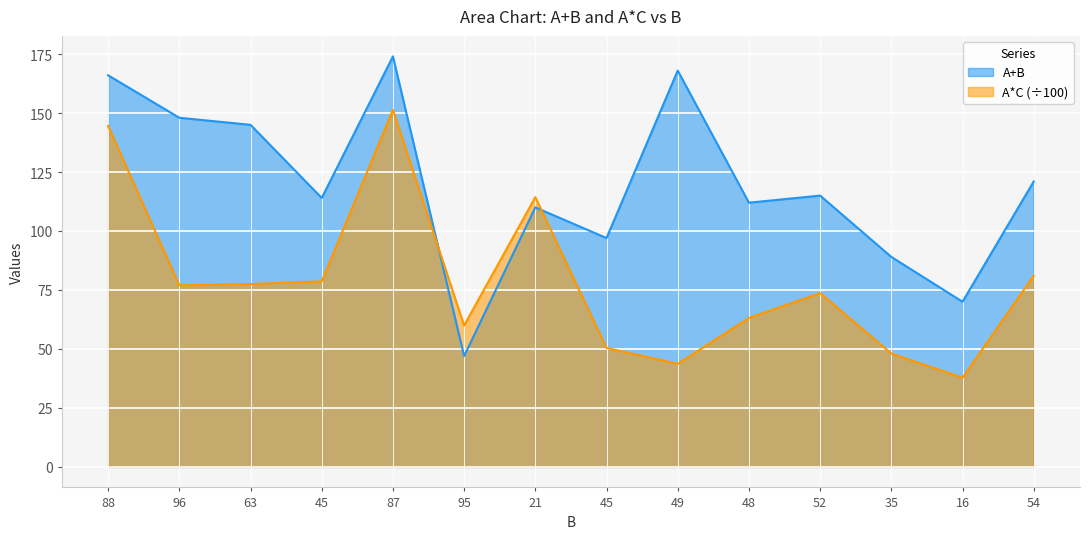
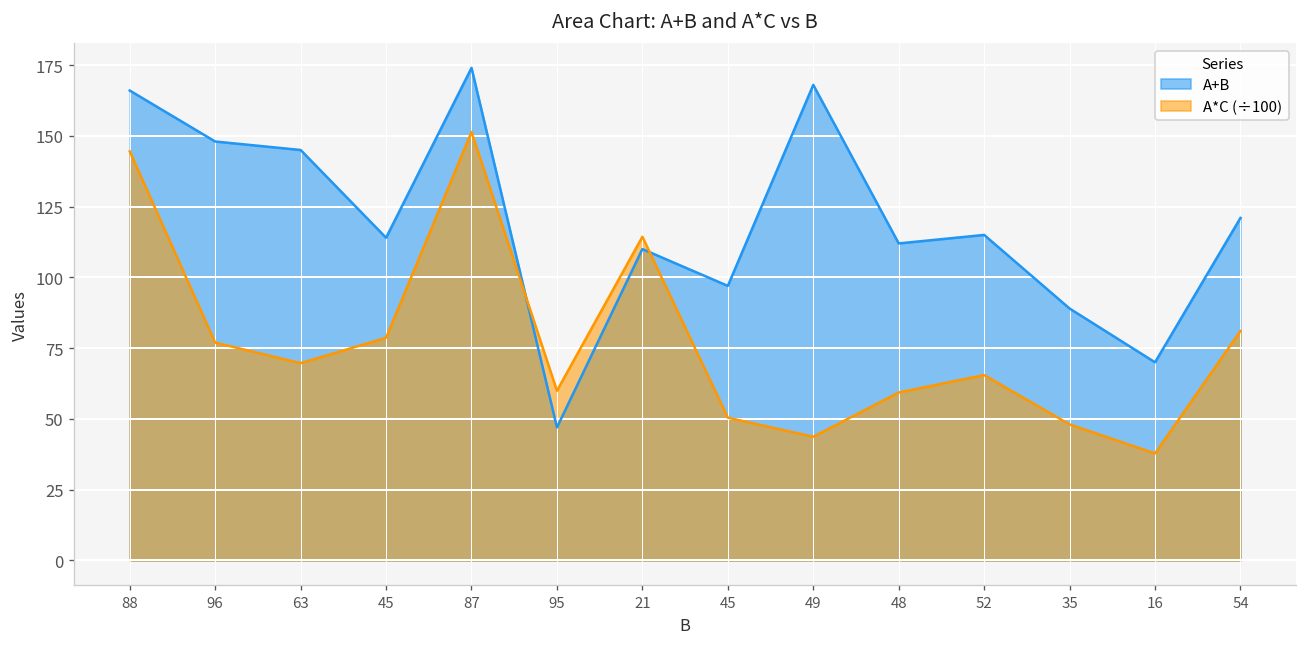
  {
    "A+B": {
      "88": 166,
      "96": 148,
      "63": 145,
      "87": 174,
      "95": 47,
      "21": 110,
      "49": 168,
      "48": 112,
      "52": 115,
      "35": 89,
      "16": 70,
      "54": 121
    },
    "A*C (÷100)": {
      "88": 145,
      "96": 77,
-     "63": 78,
+     "63": 70,
      "87": 151,
      "95": 60,
      "21": 114,
      "49": 44,
-     "48": 63,
-     "52": 74,
+     "48": 59,
+     "52": 65,
      "35": 48,
      "16": 38,
      "54": 81
    }
  }
